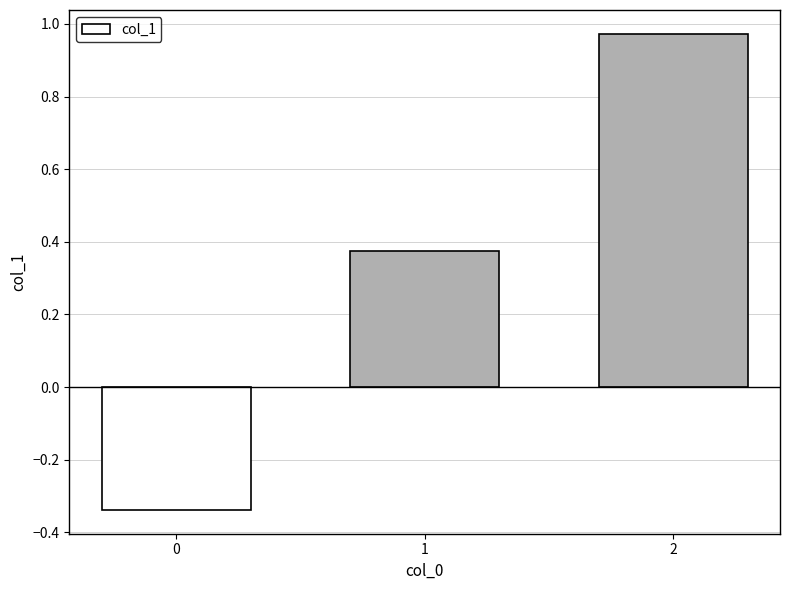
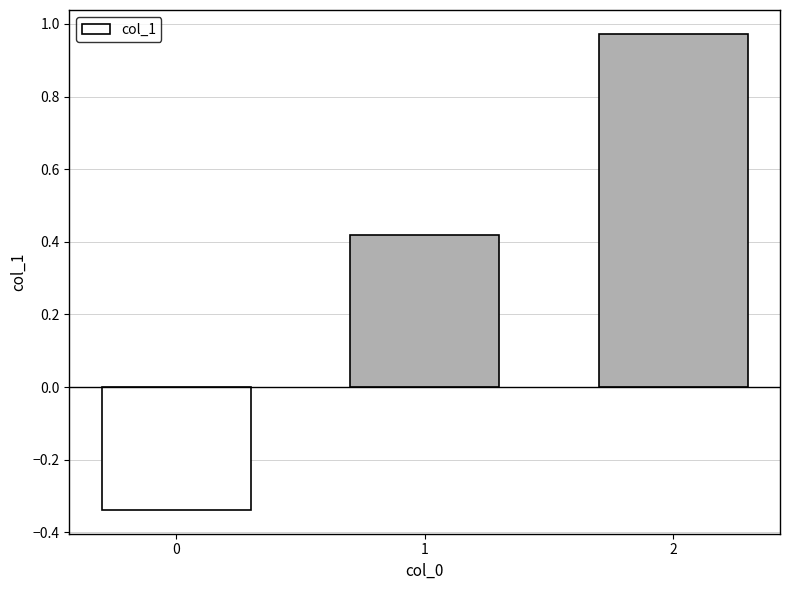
  {
    "0": -0.34,
-   "1": 0.37,
+   "1": 0.42,
    "2": 0.97
  }
